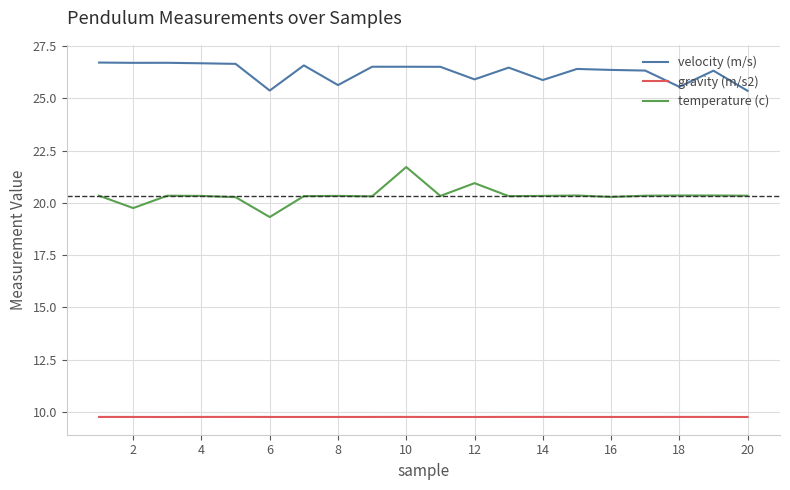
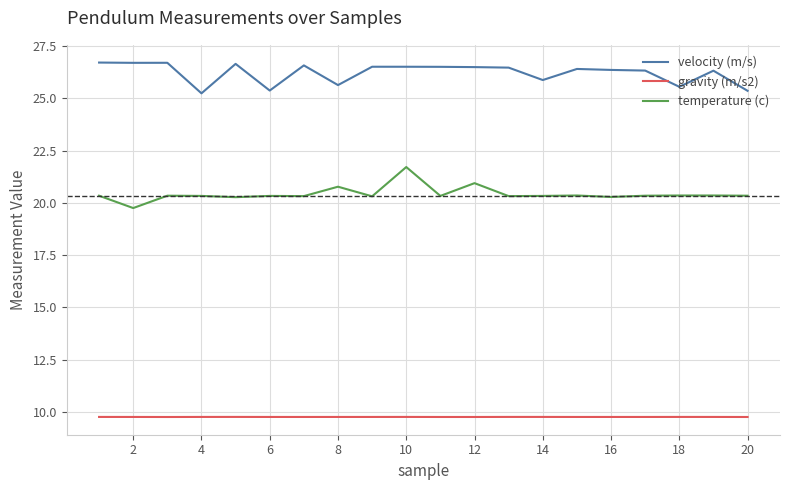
  {
    "velocity (m/s)": {
      "2": 26.7,
-     "4": 26.7,
+     "4": 25.2,
      "6": 25.4,
      "8": 25.6,
      "10": 26.5,
-     "12": 25.9,
+     "12": 26.5,
      "14": 25.9,
      "16": 26.4,
      "18": 25.5,
      "20": 25.4
    },
    "gravity (m/s2)": {
      "2": 9.8,
      "4": 9.8,
      "6": 9.8,
      "8": 9.8,
      "10": 9.8,
      "12": 9.8,
      "14": 9.8,
      "16": 9.8,
      "18": 9.8,
      "20": 9.8
    },
    "temperature (c)": {
      "2": 19.8,
      "4": 20.3,
-     "6": 19.3,
-     "8": 20.3,
+     "6": 20.3,
+     "8": 20.8,
      "10": 21.7,
      "12": 20.9,
      "14": 20.3,
      "16": 20.3,
      "18": 20.4,
      "20": 20.3
    }
  }
